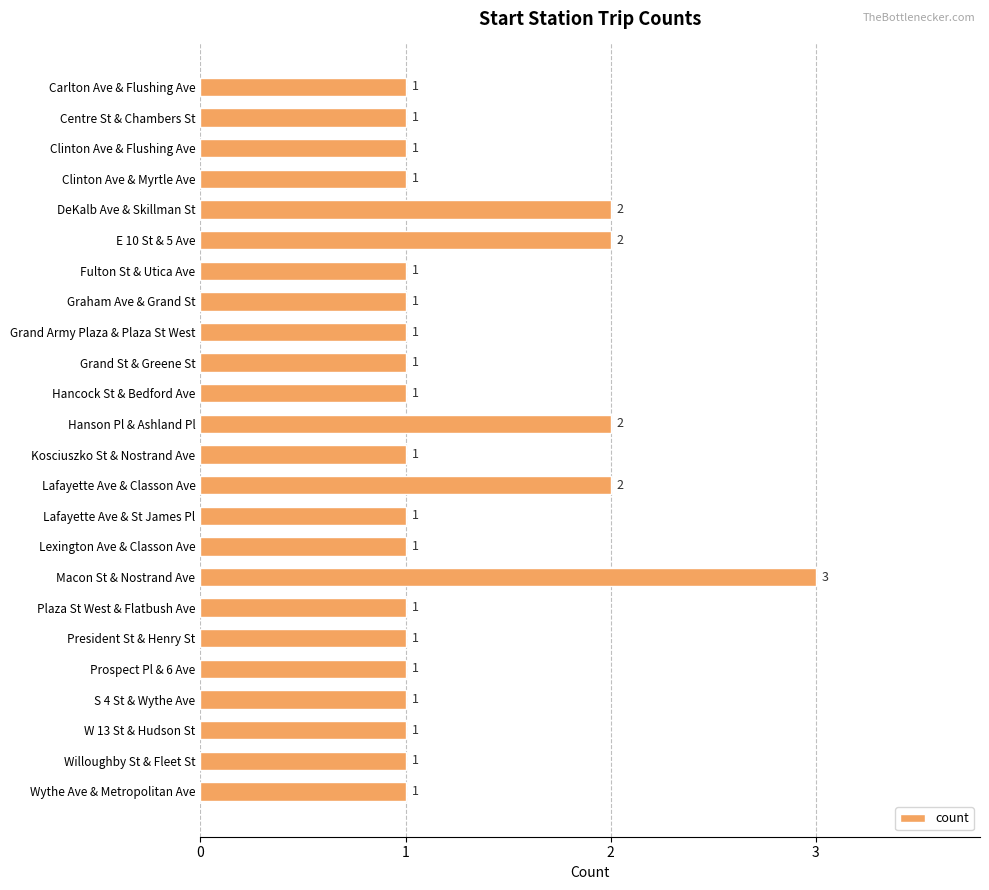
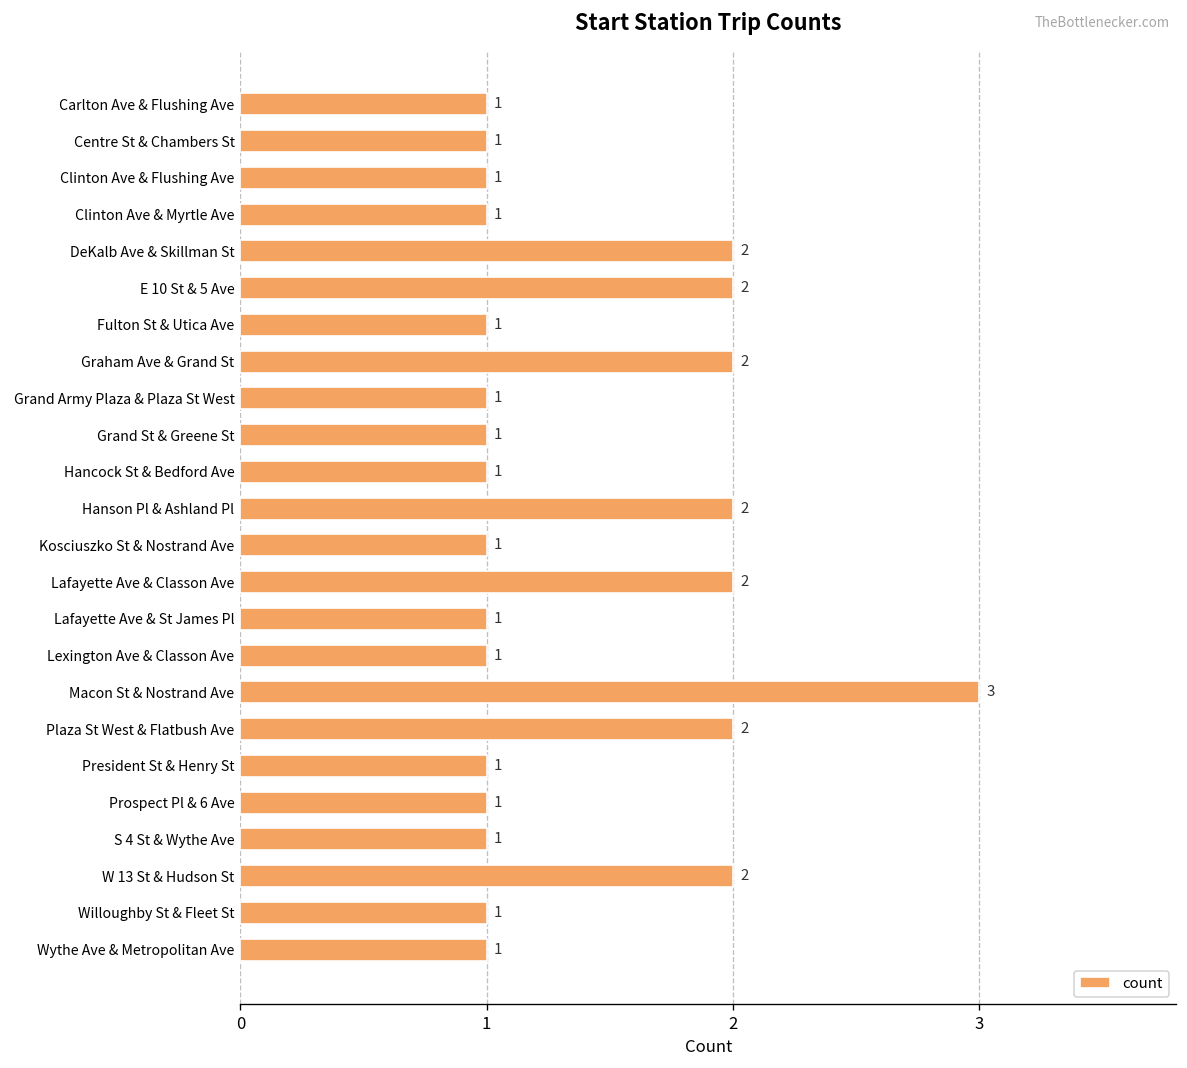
  {
    "Carlton Ave & Flushing Ave": 1,
    "Centre St & Chambers St": 1,
    "Clinton Ave & Flushing Ave": 1,
    "Clinton Ave & Myrtle Ave": 1,
    "DeKalb Ave & Skillman St": 2,
    "E 10 St & 5 Ave": 2,
    "Fulton St & Utica Ave": 1,
-   "Graham Ave & Grand St": 1,
+   "Graham Ave & Grand St": 2,
    "Grand Army Plaza & Plaza St West": 1,
    "Grand St & Greene St": 1,
    "Hancock St & Bedford Ave": 1,
    "Hanson Pl & Ashland Pl": 2,
    "Kosciuszko St & Nostrand Ave": 1,
    "Lafayette Ave & Classon Ave": 2,
    "Lafayette Ave & St James Pl": 1,
    "Lexington Ave & Classon Ave": 1,
    "Macon St & Nostrand Ave": 3,
-   "Plaza St West & Flatbush Ave": 1,
+   "Plaza St West & Flatbush Ave": 2,
    "President St & Henry St": 1,
    "Prospect Pl & 6 Ave": 1,
    "S 4 St & Wythe Ave": 1,
-   "W 13 St & Hudson St": 1,
+   "W 13 St & Hudson St": 2,
    "Willoughby St & Fleet St": 1,
    "Wythe Ave & Metropolitan Ave": 1
  }
